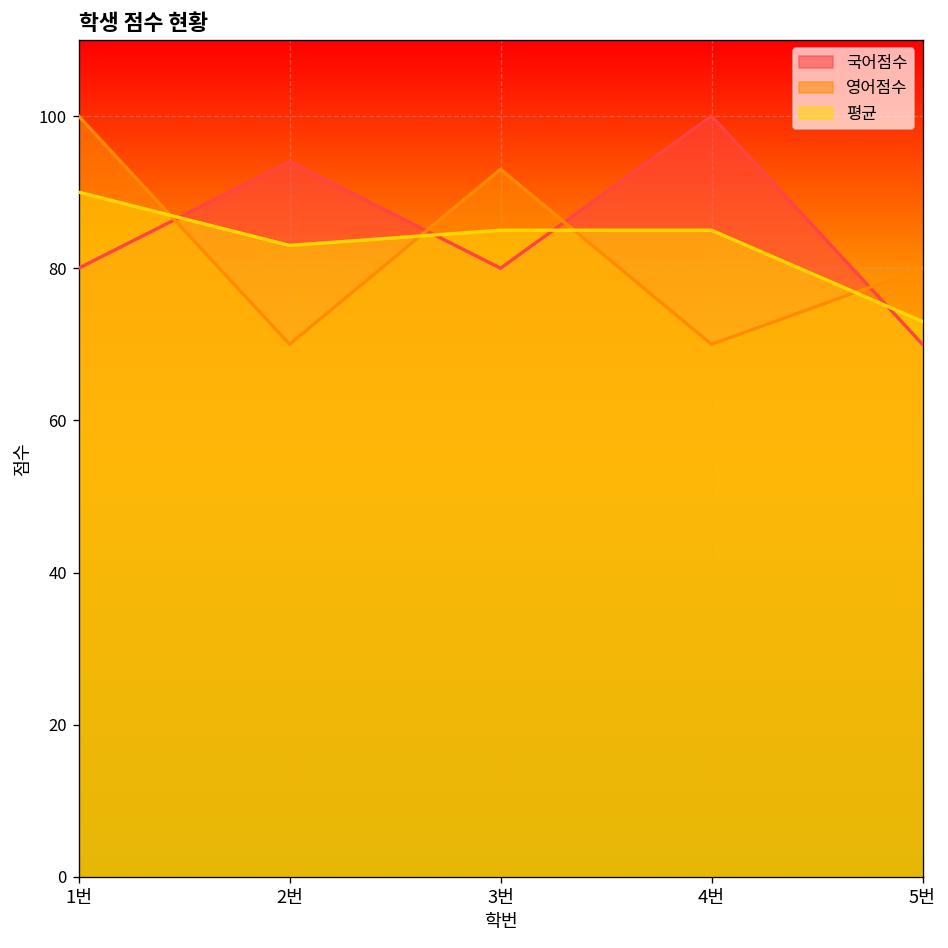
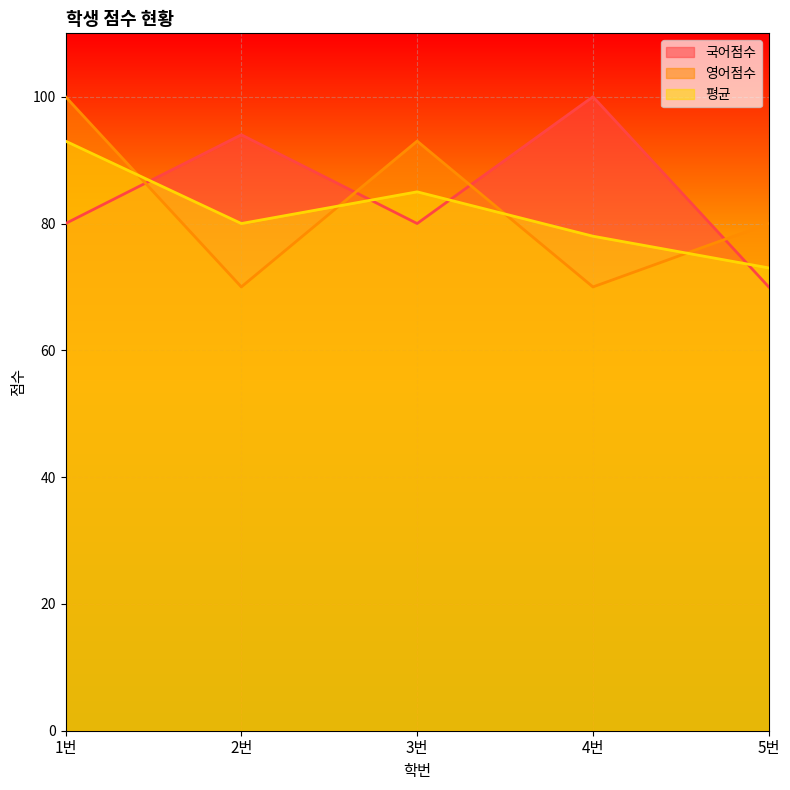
  {
    "국어점수": {
      "1번": 80,
      "2번": 94,
      "3번": 80,
      "4번": 100,
      "5번": 70
    },
    "영어점수": {
      "1번": 100,
      "2번": 70,
      "3번": 93,
      "4번": 70,
      "5번": 80
    },
    "평균": {
-     "1번": 90,
-     "2번": 83,
+     "1번": 93,
+     "2번": 80,
      "3번": 85,
-     "4번": 85,
+     "4번": 78,
      "5번": 73
    }
  }
